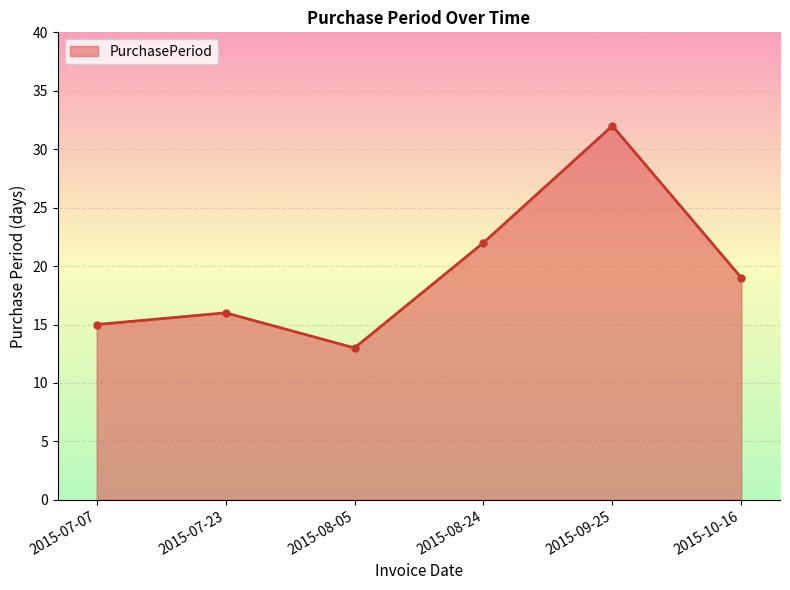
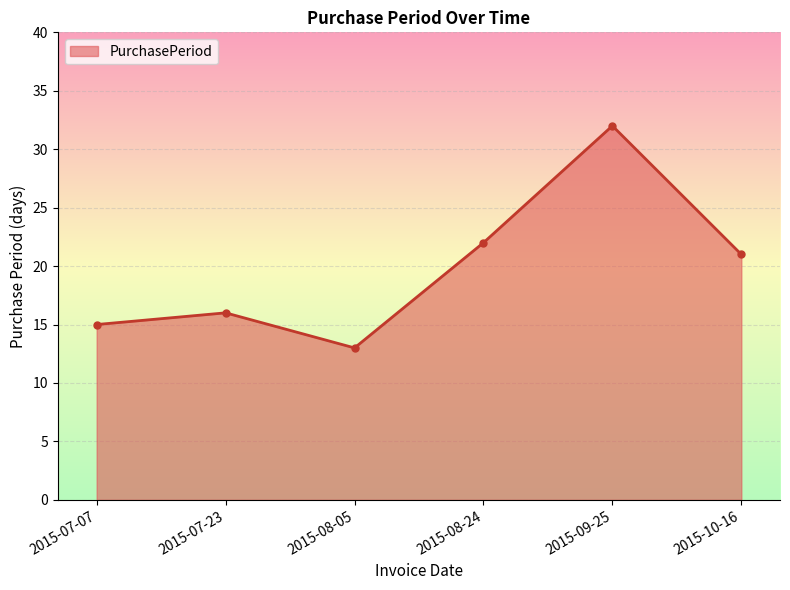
  {
    "2015-07-07": 15,
    "2015-07-23": 16,
    "2015-08-05": 13,
    "2015-08-24": 22,
    "2015-09-25": 32,
-   "2015-10-16": 19
+   "2015-10-16": 21
  }
